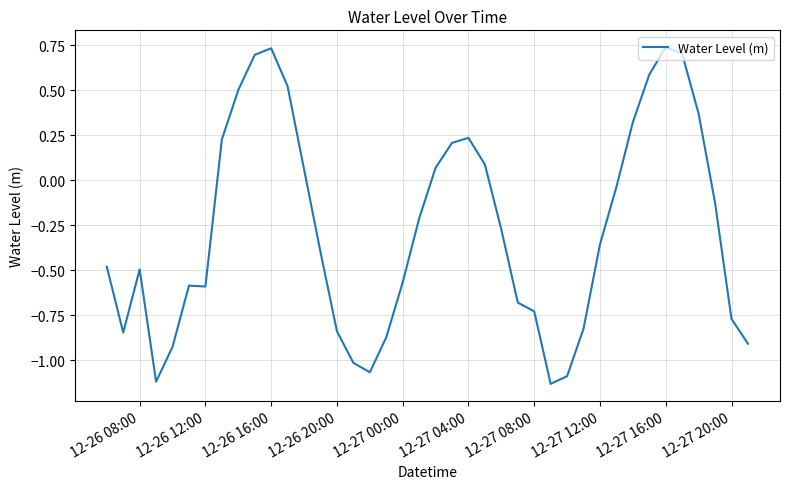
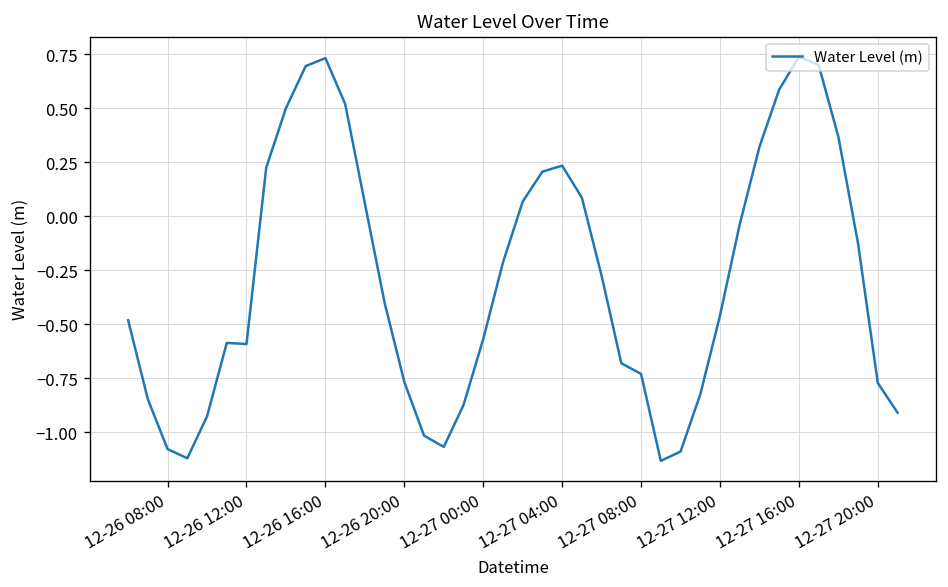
  {
-   "12-26 08:00": -0.50,
+   "12-26 08:00": -1.08,
    "12-26 12:00": -0.59,
    "12-26 16:00": 0.73,
-   "12-26 20:00": -0.84,
+   "12-26 20:00": -0.77,
    "12-27 00:00": -0.57,
    "12-27 04:00": 0.23,
    "12-27 08:00": -0.73,
-   "12-27 12:00": -0.36,
+   "12-27 12:00": -0.46,
    "12-27 20:00": -0.77
  }
